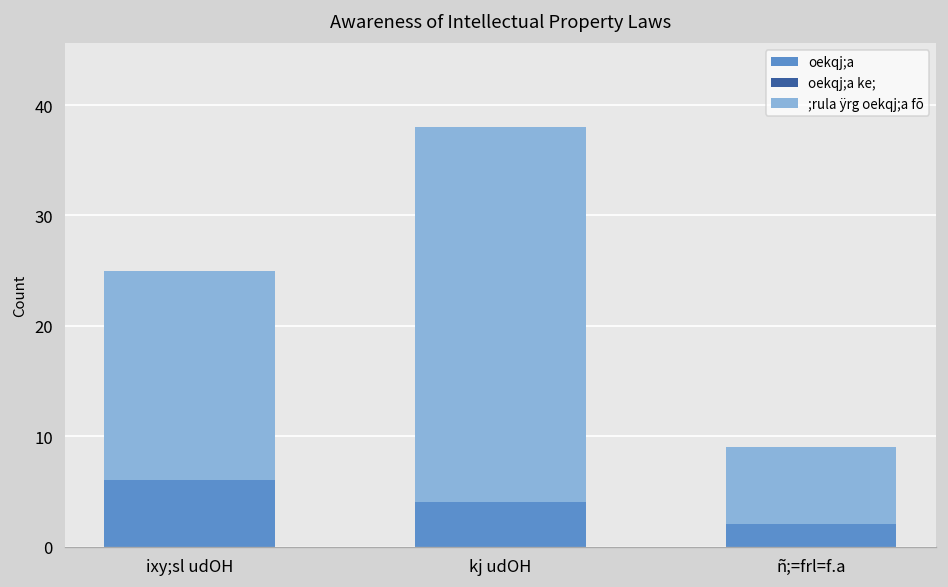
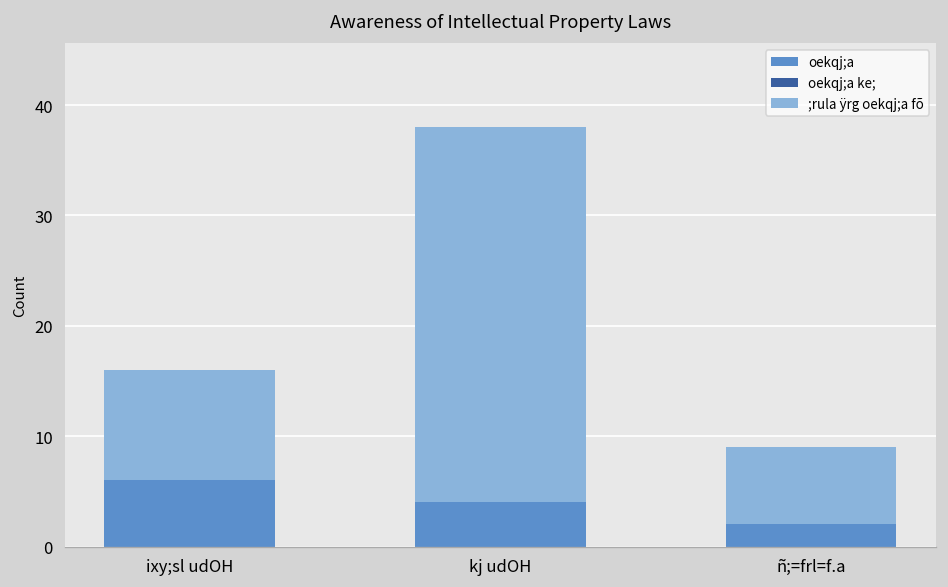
  {
    "oekqj;a ke;": {
      "ixy;sl udOH": 6,
      "kj udOH": 4,
      "ñ;=frl=f.a": 2
    },
    ";rula ÿrg oekqj;a fõ": {
-     "ixy;sl udOH": 19,
+     "ixy;sl udOH": 10,
      "kj udOH": 34,
      "ñ;=frl=f.a": 7
    }
  }
